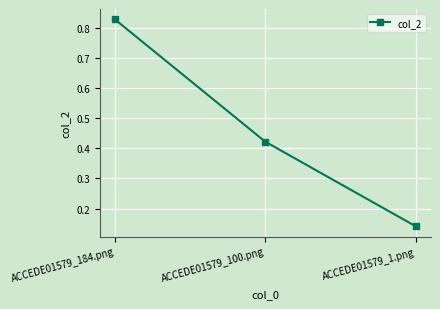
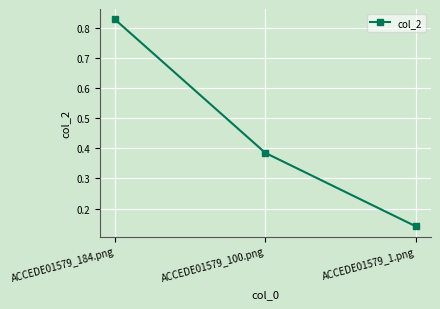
  {
    "ACCEDE01579_184.png": 0.83,
-   "ACCEDE01579_100.png": 0.42,
+   "ACCEDE01579_100.png": 0.38,
    "ACCEDE01579_1.png": 0.14
  }
